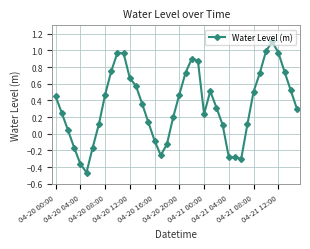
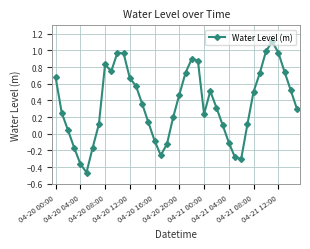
  {
-   "04-20 00:00": 0.5,
+   "04-20 00:00": 0.7,
    "04-20 04:00": -0.4,
-   "04-20 08:00": 0.5,
+   "04-20 08:00": 0.8,
    "04-20 12:00": 0.7,
    "04-20 16:00": -0.1,
    "04-20 20:00": 0.5,
    "04-21 00:00": 0.2,
-   "04-21 04:00": -0.3,
+   "04-21 04:00": -0.1,
    "04-21 08:00": 0.5,
    "04-21 12:00": 1.0
  }
